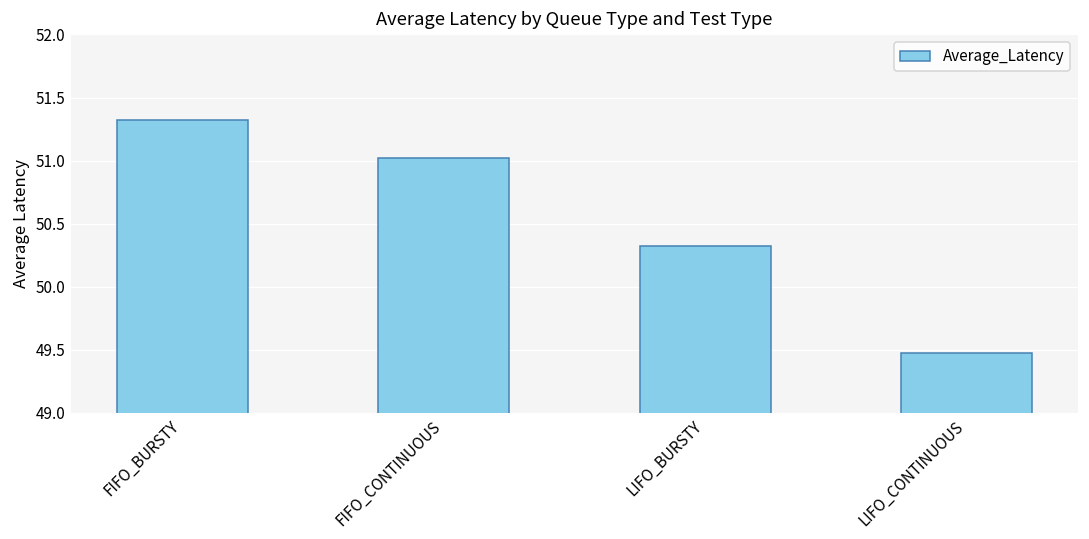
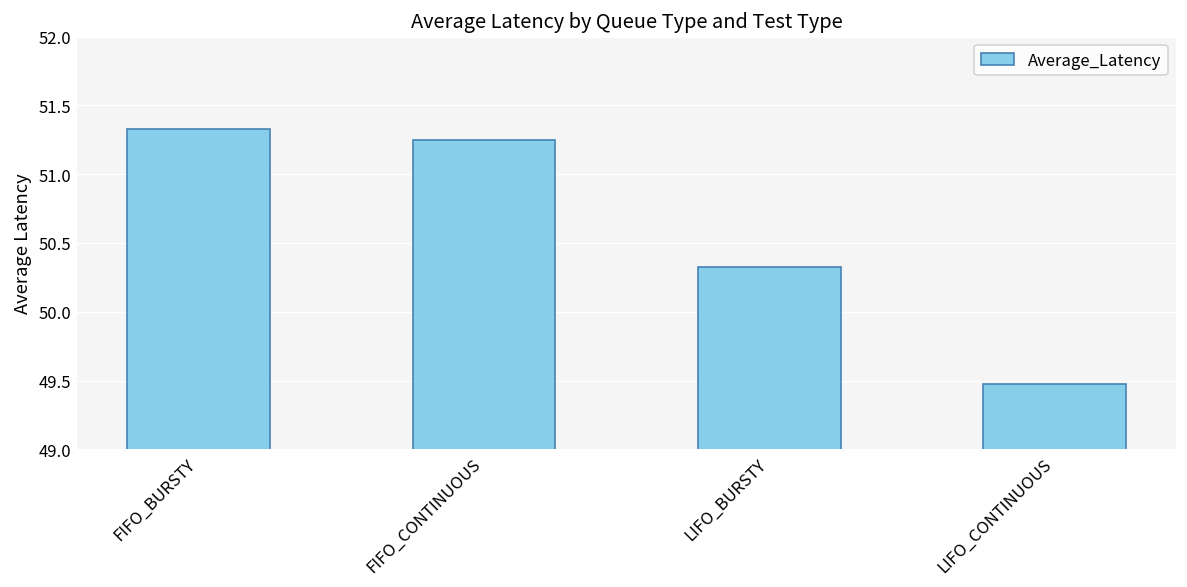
  {
    "FIFO_BURSTY": 51.33,
-   "FIFO_CONTINUOUS": 51.02,
+   "FIFO_CONTINUOUS": 51.25,
    "LIFO_BURSTY": 50.32,
    "LIFO_CONTINUOUS": 49.48
  }
